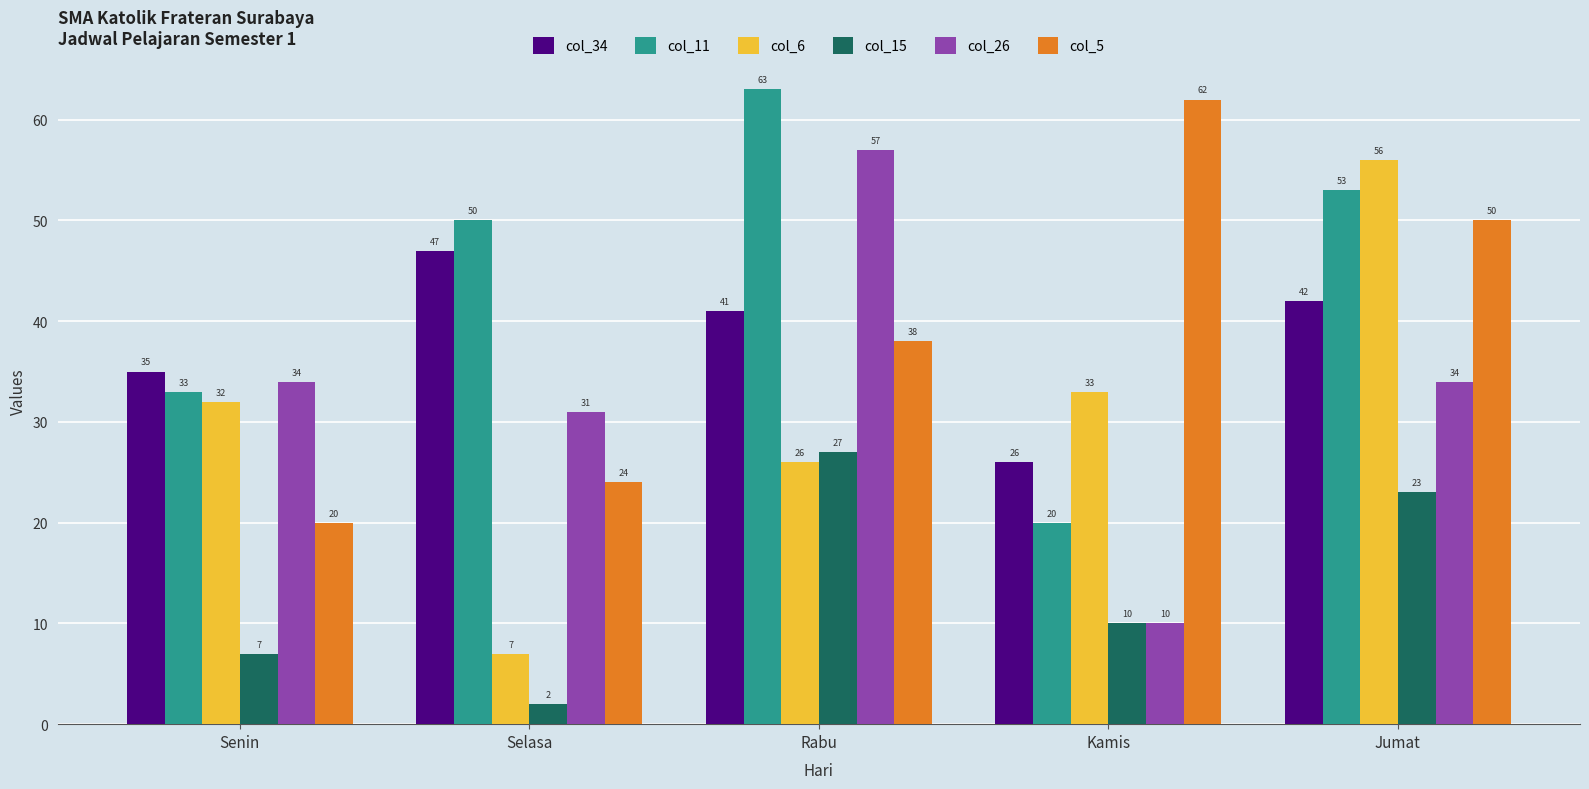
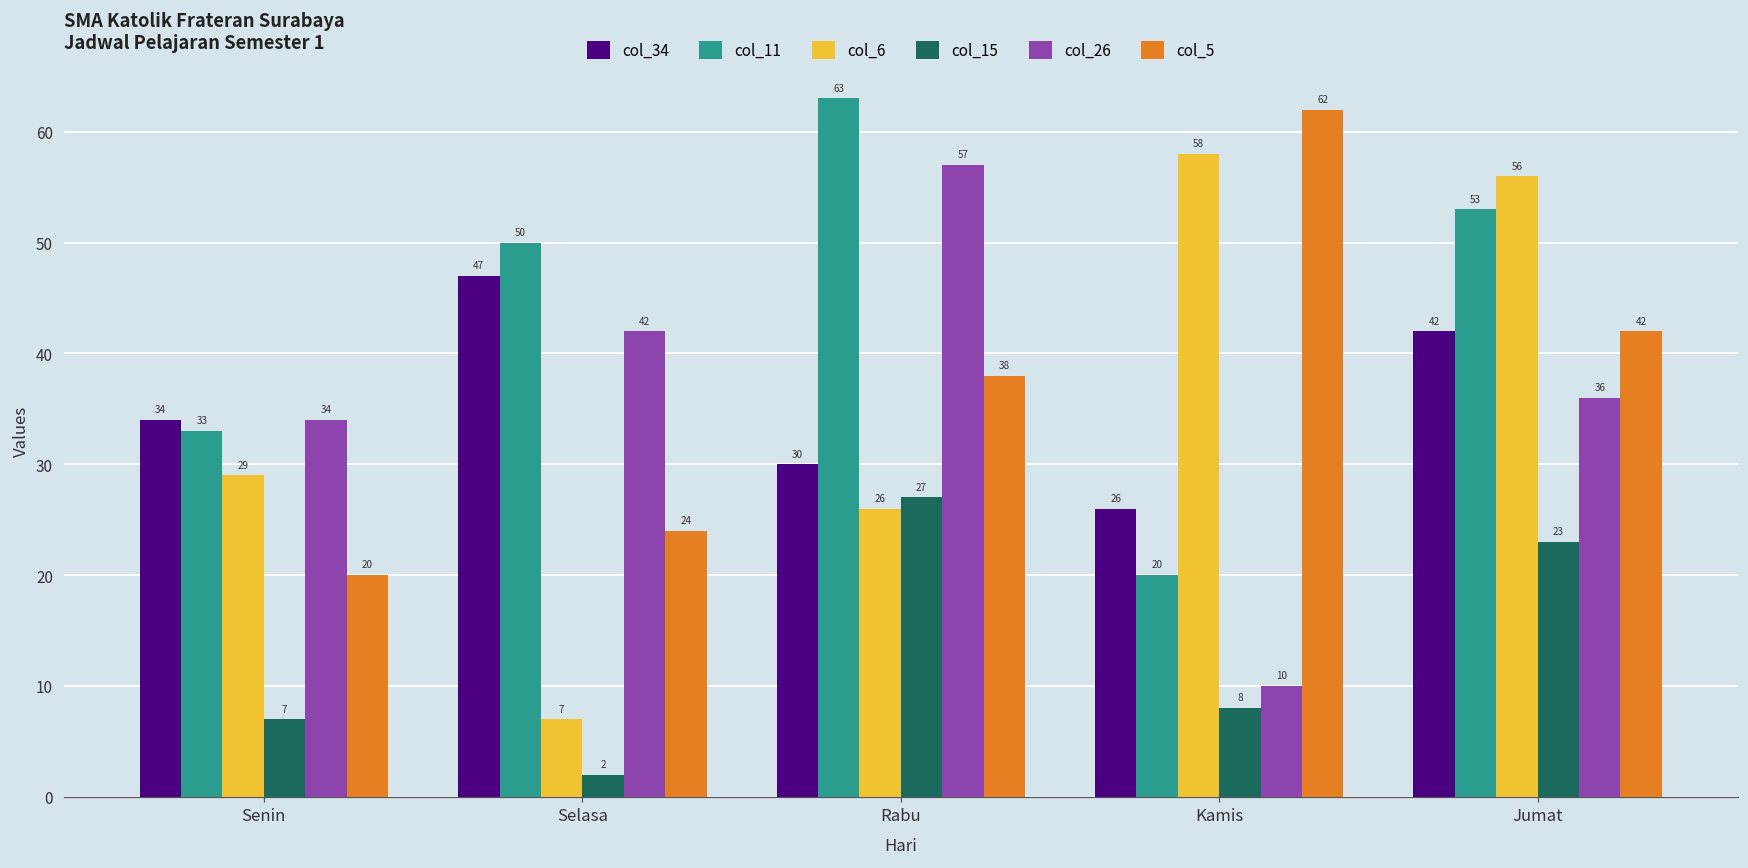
  {
    "col_34": {
-     "Senin": 35,
+     "Senin": 34,
      "Selasa": 47,
-     "Rabu": 41,
+     "Rabu": 30,
      "Kamis": 26,
      "Jumat": 42
    },
    "col_11": {
      "Senin": 33,
      "Selasa": 50,
      "Rabu": 63,
      "Kamis": 20,
      "Jumat": 53
    },
    "col_6": {
-     "Senin": 32,
+     "Senin": 29,
      "Selasa": 7,
      "Rabu": 26,
-     "Kamis": 33,
+     "Kamis": 58,
      "Jumat": 56
    },
    "col_15": {
      "Senin": 7,
      "Selasa": 2,
      "Rabu": 27,
-     "Kamis": 10,
+     "Kamis": 8,
      "Jumat": 23
    },
    "col_26": {
      "Senin": 34,
-     "Selasa": 31,
+     "Selasa": 42,
      "Rabu": 57,
      "Kamis": 10,
-     "Jumat": 34
+     "Jumat": 36
    },
    "col_5": {
      "Senin": 20,
      "Selasa": 24,
      "Rabu": 38,
      "Kamis": 62,
-     "Jumat": 50
+     "Jumat": 42
    }
  }
